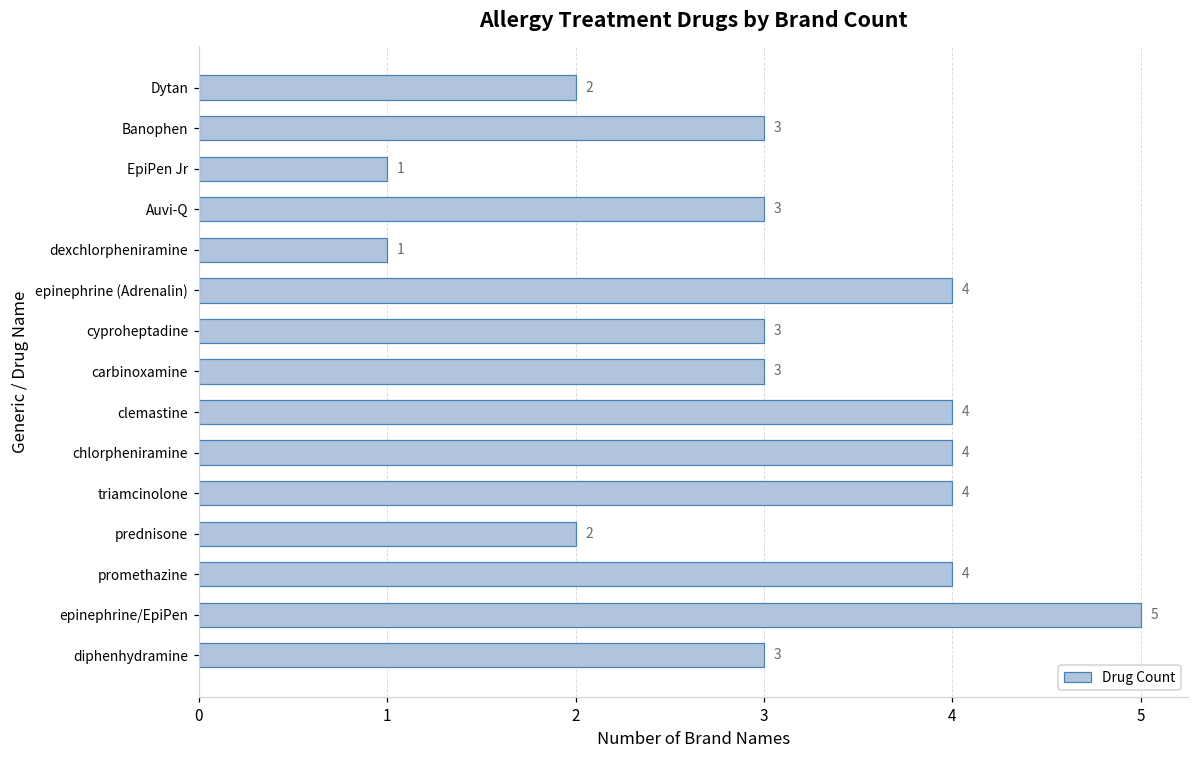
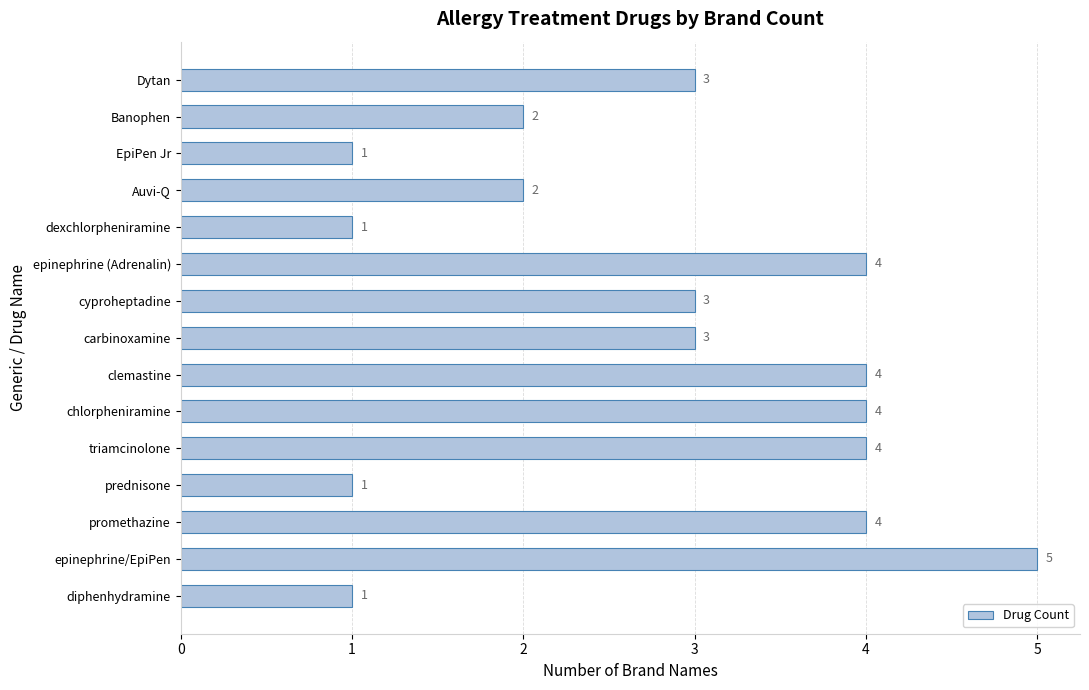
  {
-   "Dytan": 2,
-   "Banophen": 3,
+   "Dytan": 3,
+   "Banophen": 2,
    "EpiPen Jr": 1,
-   "Auvi-Q": 3,
+   "Auvi-Q": 2,
    "dexchlorpheniramine": 1,
    "epinephrine (Adrenalin)": 4,
    "cyproheptadine": 3,
    "carbinoxamine": 3,
    "clemastine": 4,
    "chlorpheniramine": 4,
    "triamcinolone": 4,
-   "prednisone": 2,
+   "prednisone": 1,
    "promethazine": 4,
    "epinephrine/EpiPen": 5,
-   "diphenhydramine": 3
+   "diphenhydramine": 1
  }
